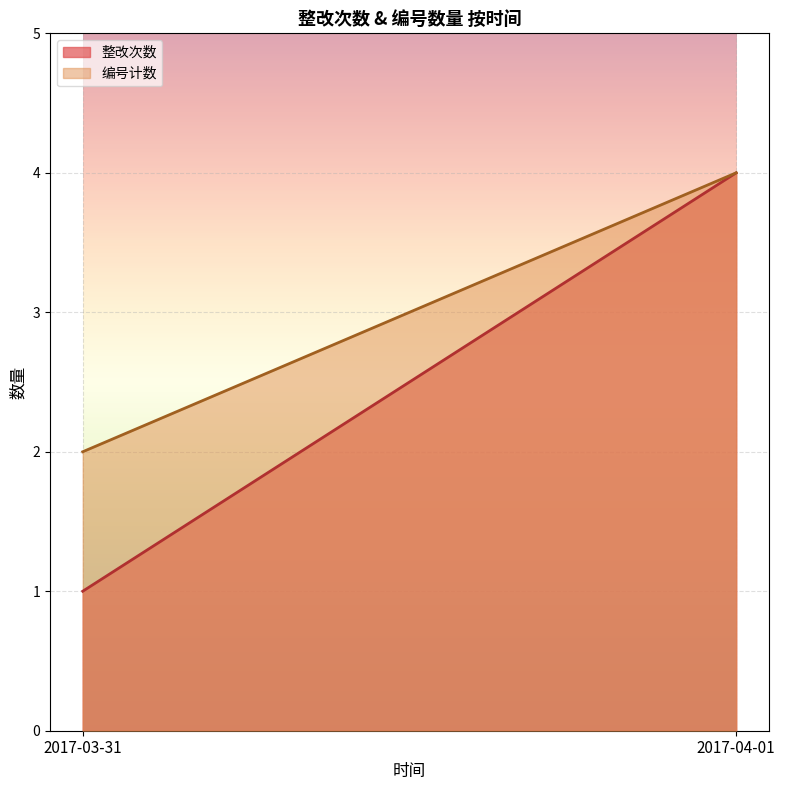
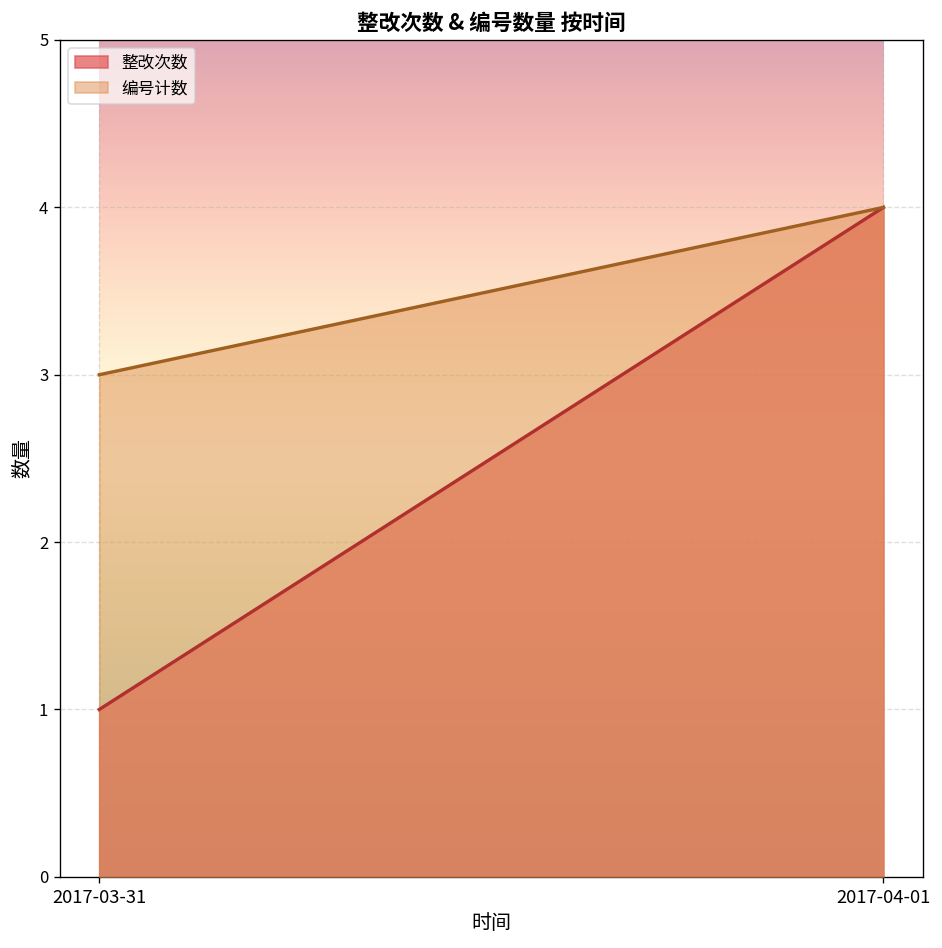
  {
    "整改次数": {
      "2017-03-31": 1
    },
    "编号计数": {
-     "2017-03-31": 2
+     "2017-03-31": 3
    }
  }
